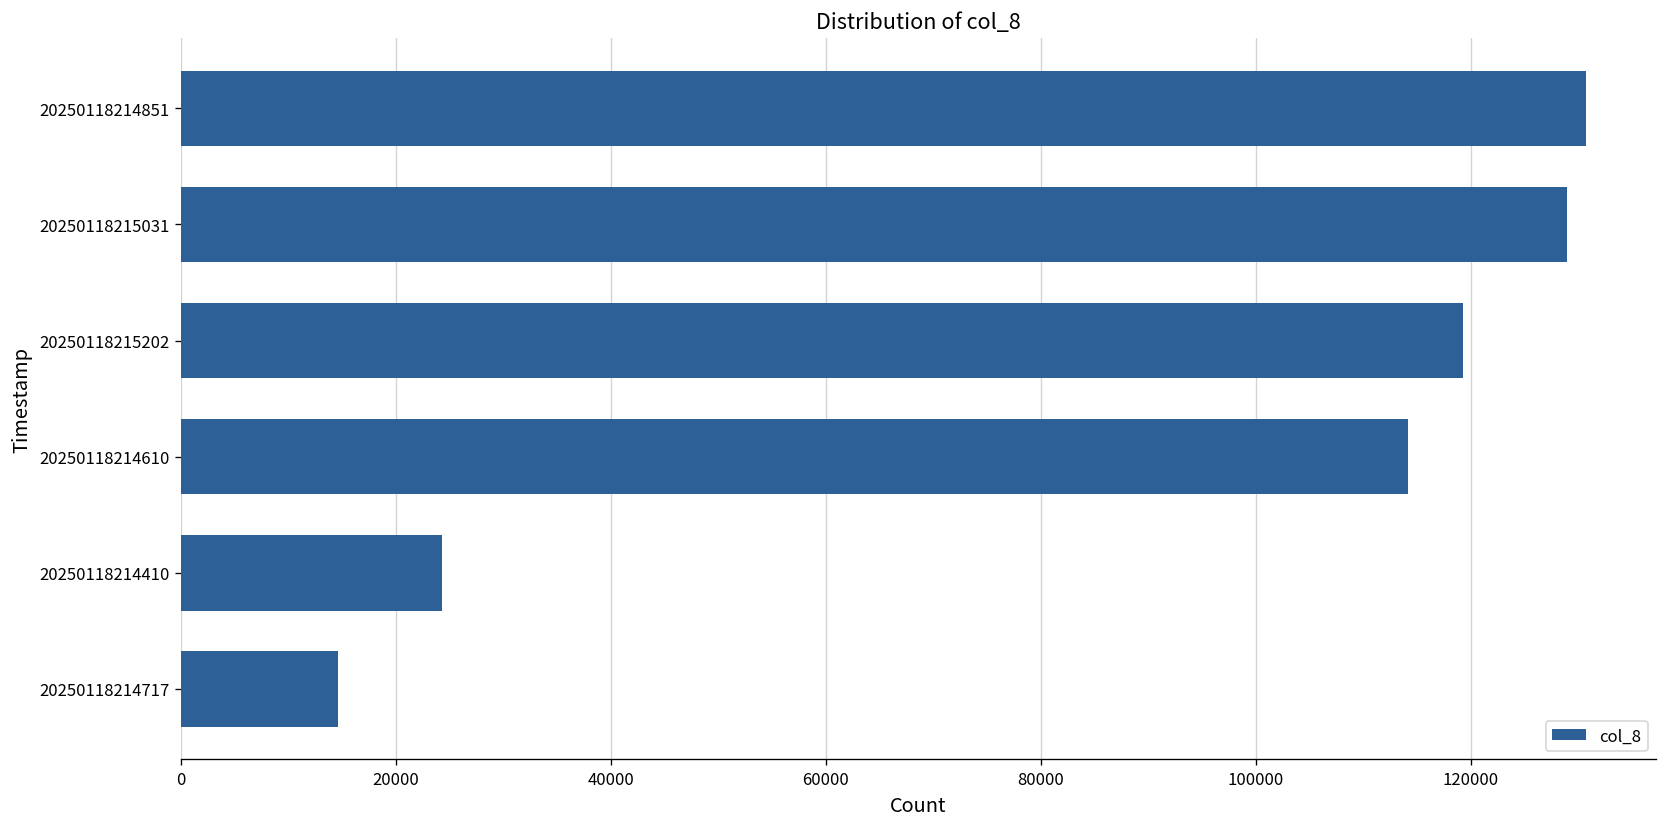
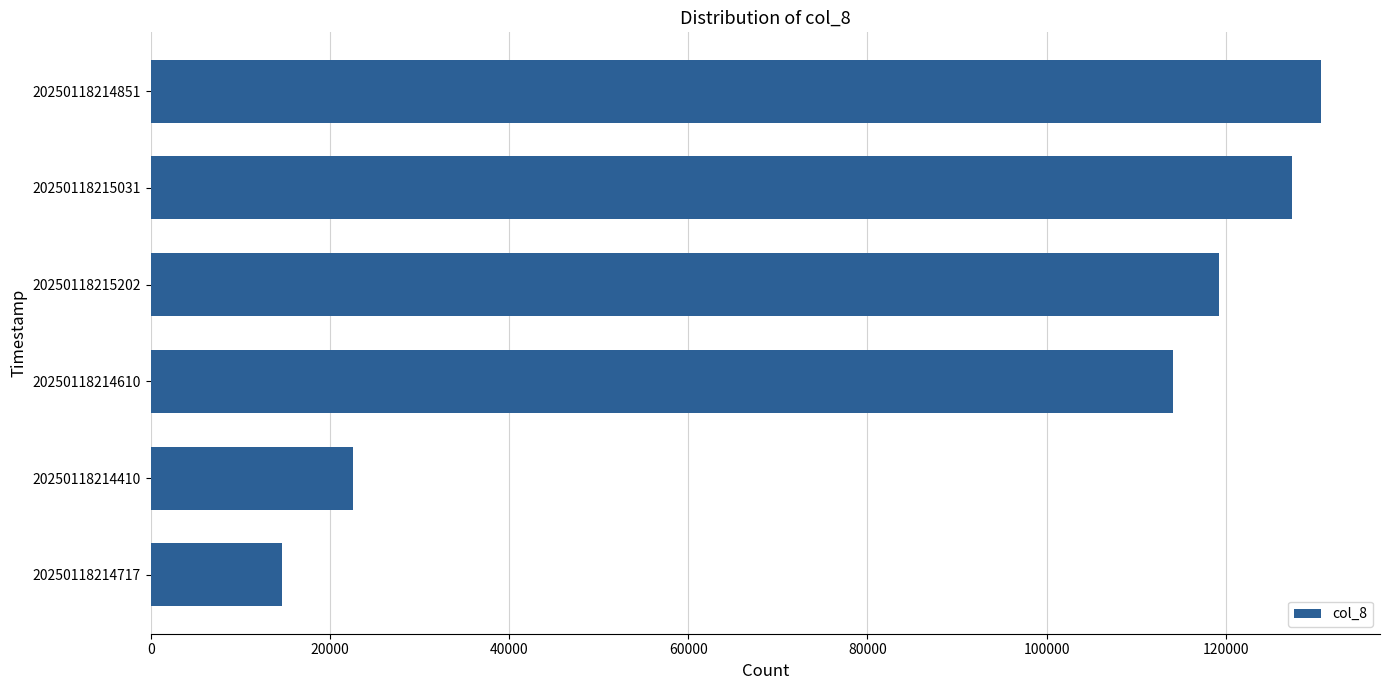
  {
    "20250118214851": 131000,
-   "20250118215031": 129000,
+   "20250118215031": 127000,
    "20250118215202": 119000,
    "20250118214610": 114000,
-   "20250118214410": 24000,
+   "20250118214410": 23000,
    "20250118214717": 15000
  }
